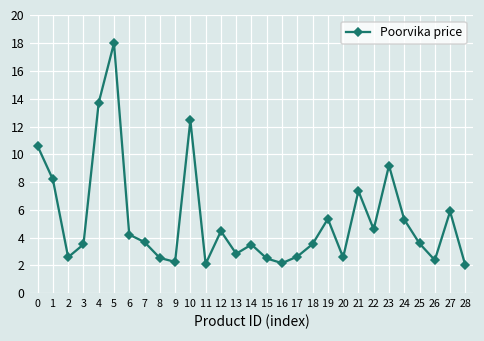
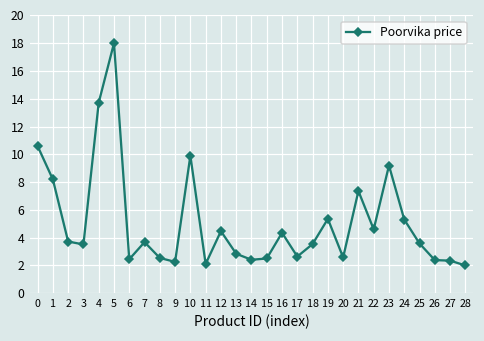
  {
    "0": 10.6,
    "1": 8.2,
-   "2": 2.6,
+   "2": 3.7,
    "3": 3.5,
    "4": 13.7,
    "5": 18.0,
-   "6": 4.2,
+   "6": 2.4,
    "7": 3.7,
    "8": 2.5,
    "9": 2.3,
-   "10": 12.4,
+   "10": 9.9,
    "11": 2.1,
    "12": 4.5,
    "13": 2.8,
-   "14": 3.5,
+   "14": 2.4,
    "15": 2.5,
-   "16": 2.2,
+   "16": 4.4,
    "17": 2.6,
    "18": 3.5,
    "19": 5.4,
    "20": 2.6,
    "21": 7.4,
    "22": 4.6,
    "23": 9.2,
    "24": 5.3,
    "25": 3.6,
    "26": 2.4,
-   "27": 5.9,
+   "27": 2.3,
    "28": 2.0
  }
